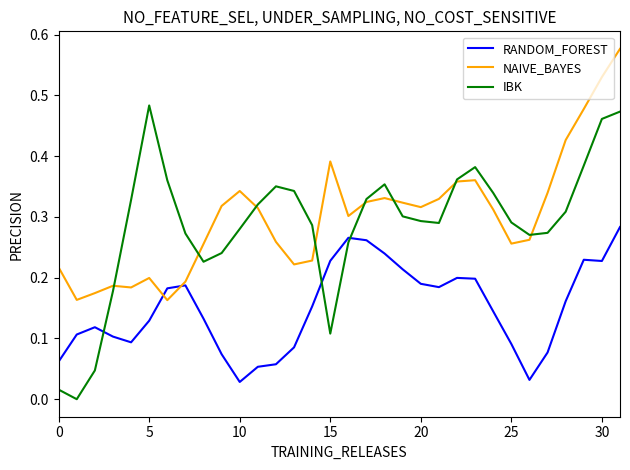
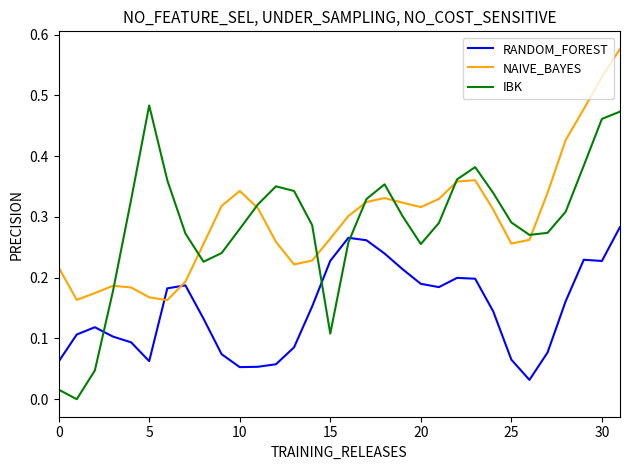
  {
    "RANDOM_FOREST": {
      "0": 0.06,
-     "5": 0.13,
-     "10": 0.03,
+     "5": 0.06,
+     "10": 0.05,
      "15": 0.23,
      "20": 0.19,
-     "25": 0.09,
+     "25": 0.07,
      "30": 0.23
    },
    "NAIVE_BAYES": {
      "0": 0.22,
-     "5": 0.20,
+     "5": 0.17,
      "10": 0.34,
-     "15": 0.39,
+     "15": 0.26,
      "20": 0.32,
      "25": 0.26
    },
    "IBK": {
      "0": 0.02,
      "5": 0.48,
      "10": 0.28,
      "15": 0.11,
-     "20": 0.29,
+     "20": 0.26,
      "25": 0.29,
      "30": 0.46
    }
  }
